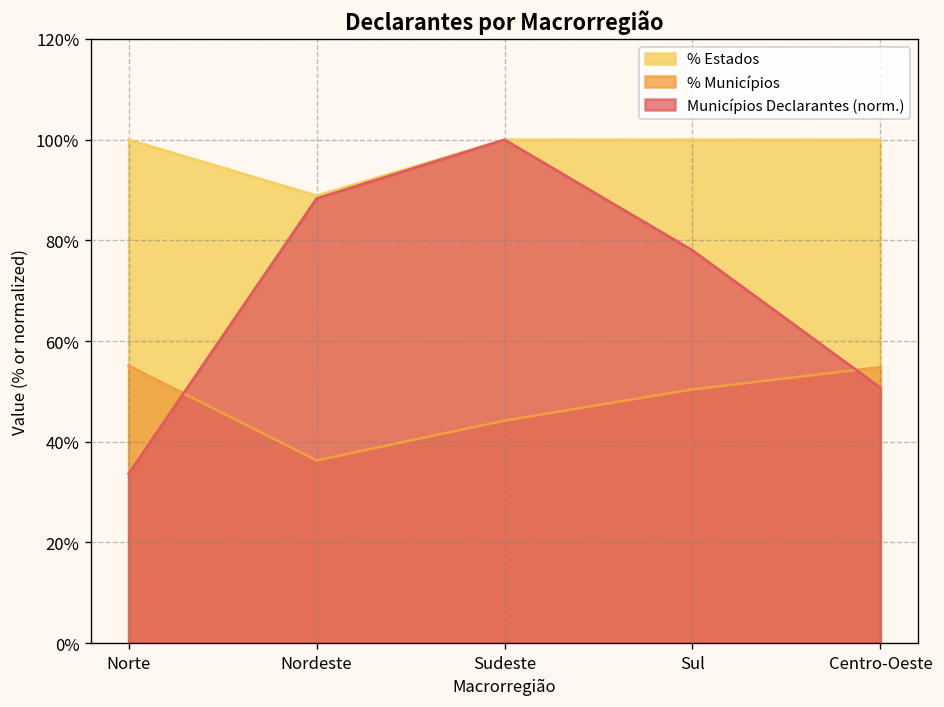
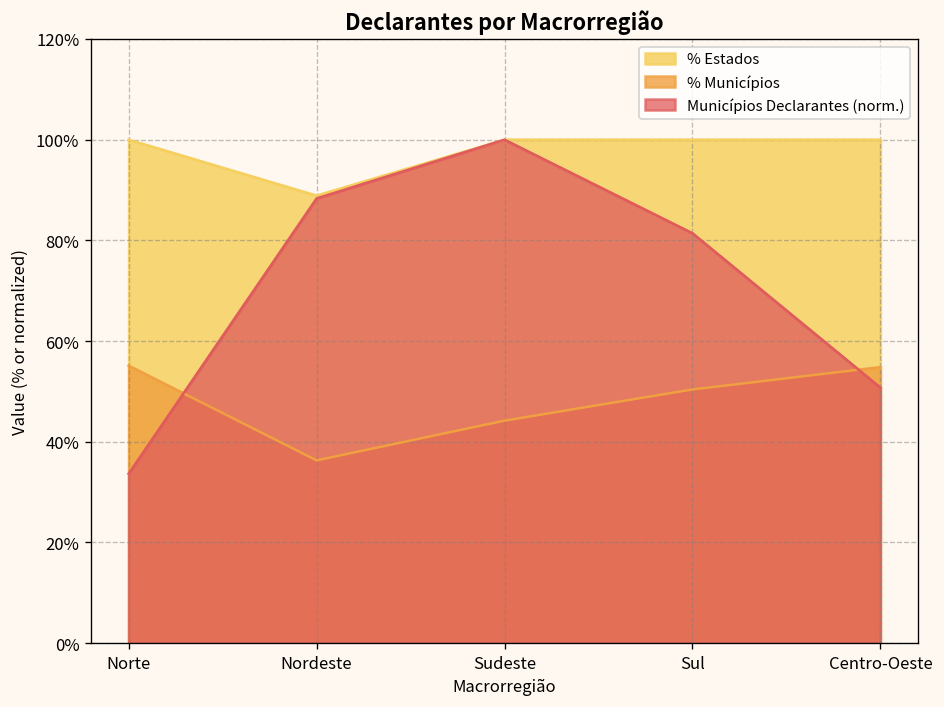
  {
    "Municípios Declarantes (norm.)": {
      "Norte": "34%",
-     "Sul": "78%",
+     "Sul": "81%",
      "Centro-Oeste": "51%"
    }
  }
